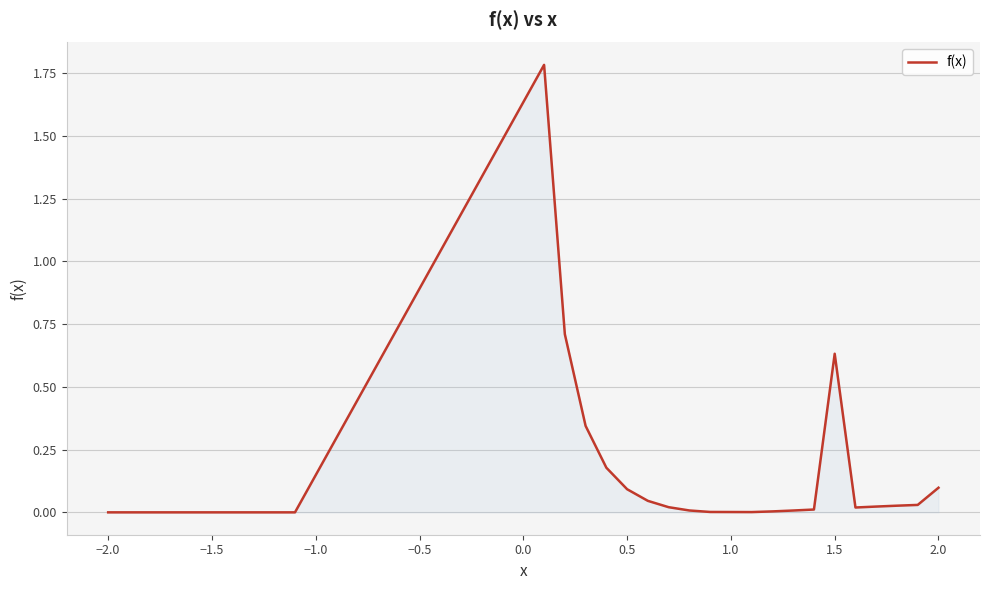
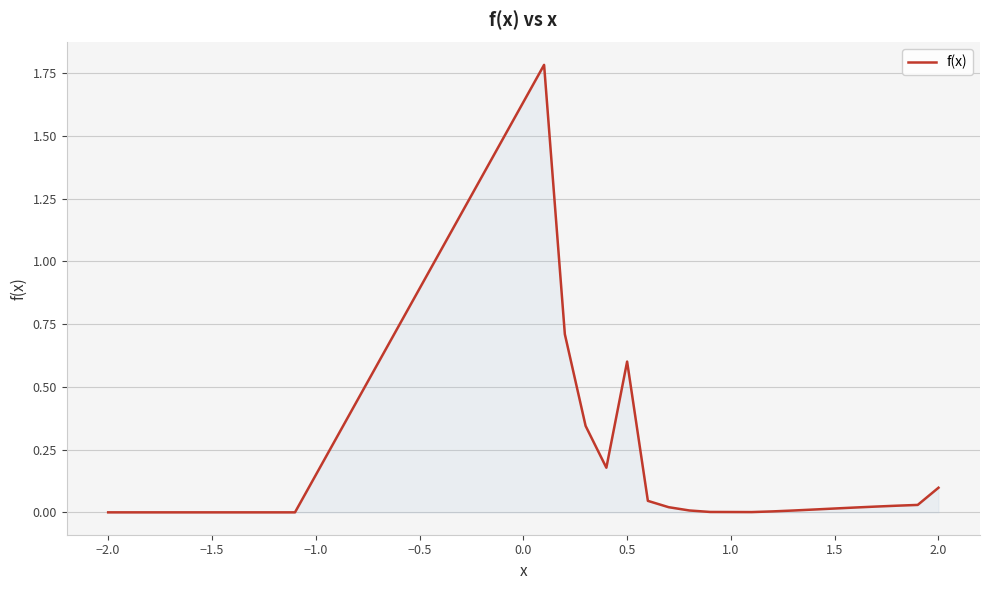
  {
    "−2.0": 0.00,
    "−1.5": 0.00,
-   "0.5": 0.09,
-   "1.5": 0.63,
+   "0.5": 0.60,
+   "1.5": 0.02,
    "2.0": 0.10
  }
